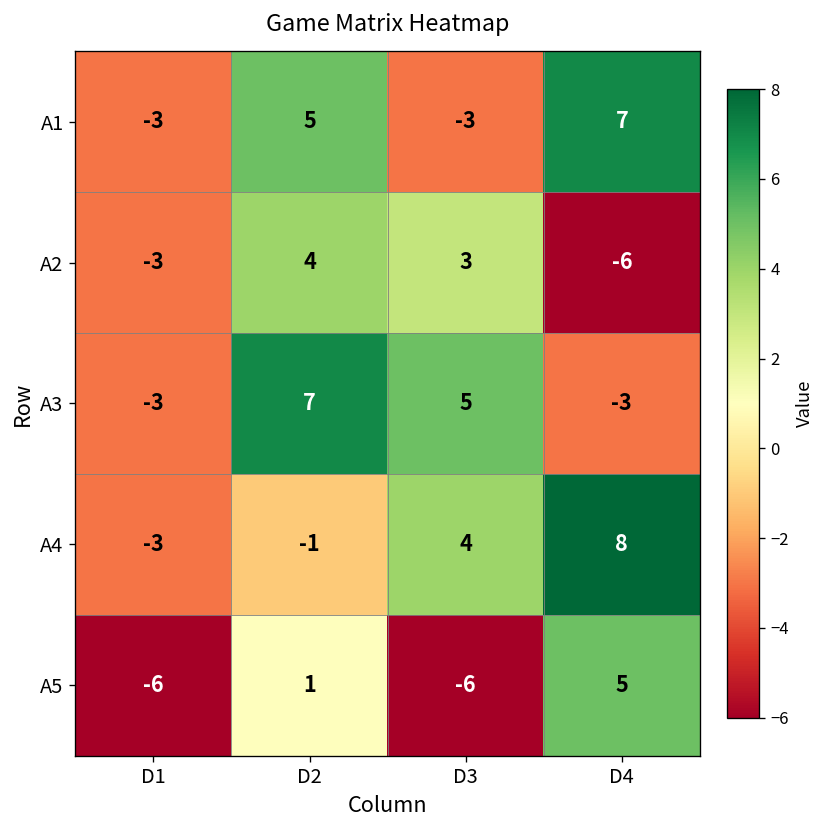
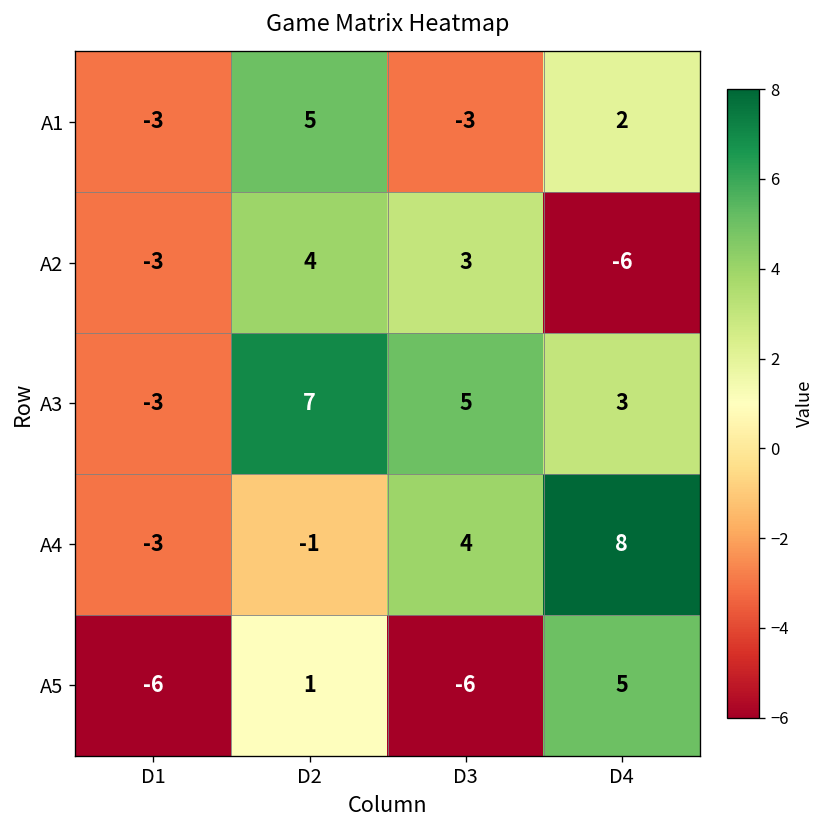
  {
    "A1": {
      "D1": -3,
      "D2": 5,
      "D3": -3,
-     "D4": 7
+     "D4": 2
    },
    "A2": {
      "D1": -3,
      "D2": 4,
      "D3": 3,
      "D4": -6
    },
    "A3": {
      "D1": -3,
      "D2": 7,
      "D3": 5,
-     "D4": -3
+     "D4": 3
    },
    "A4": {
      "D1": -3,
      "D2": -1,
      "D3": 4,
      "D4": 8
    },
    "A5": {
      "D1": -6,
      "D2": 1,
      "D3": -6,
      "D4": 5
    }
  }
